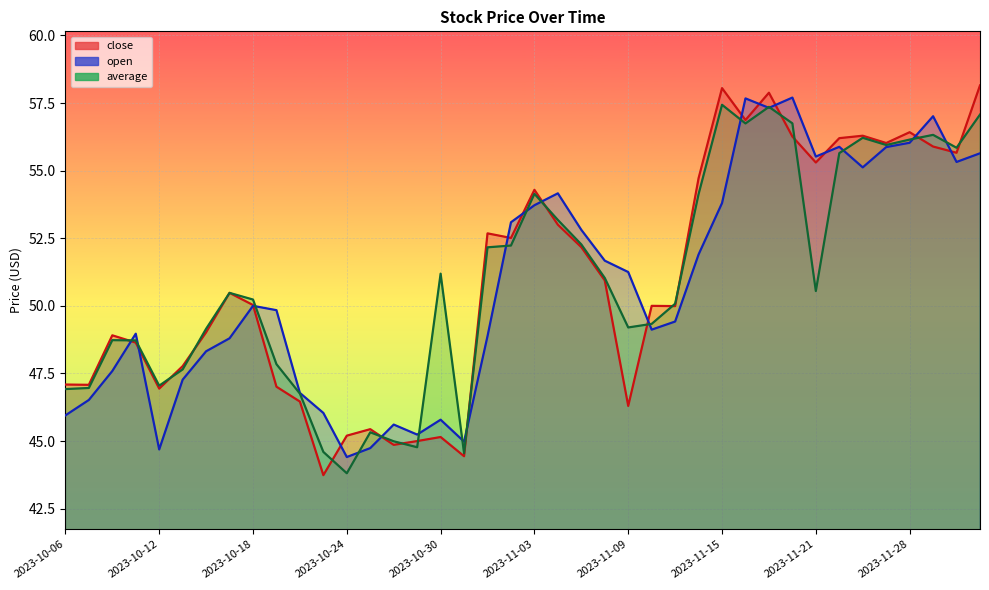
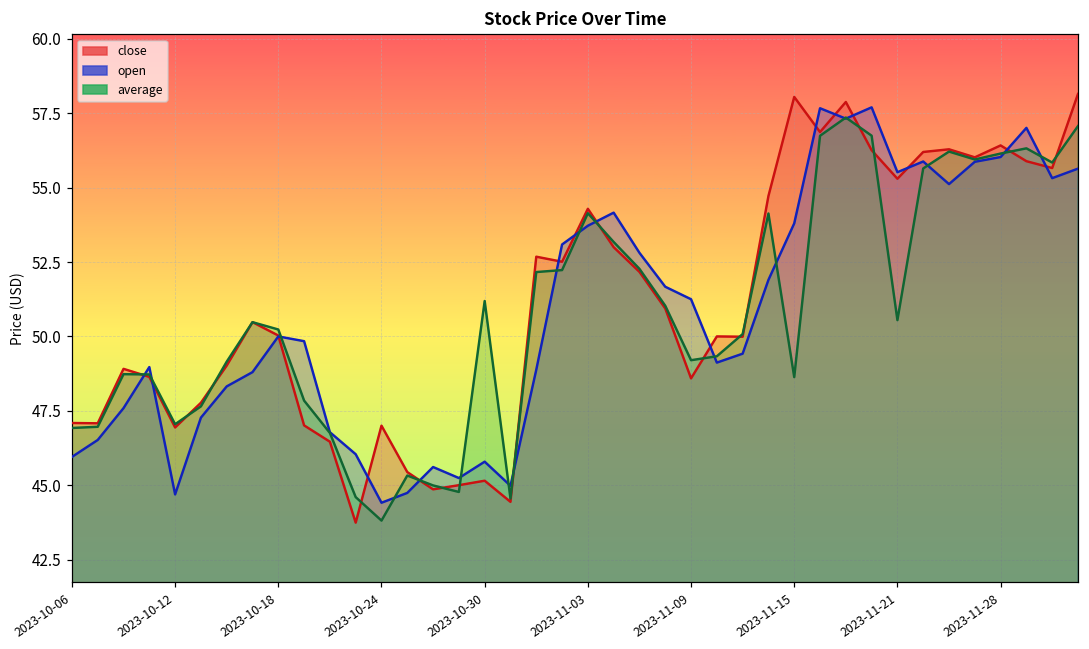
  {
    "close": {
      "2023-10-06": 47.1,
      "2023-10-12": 46.9,
-     "2023-10-24": 45.2,
+     "2023-10-24": 47.0,
      "2023-10-30": 45.2,
      "2023-11-03": 54.3,
-     "2023-11-09": 46.3,
+     "2023-11-09": 48.6,
      "2023-11-15": 58.1,
      "2023-11-21": 55.3,
      "2023-11-28": 56.4
    },
    "open": {
      "2023-10-06": 46.0,
      "2023-10-12": 44.7,
      "2023-10-24": 44.4,
      "2023-10-30": 45.8,
      "2023-11-03": 53.7,
      "2023-11-09": 51.3,
      "2023-11-15": 53.8,
      "2023-11-21": 55.5,
      "2023-11-28": 56.0
    },
    "average": {
      "2023-10-06": 46.9,
      "2023-10-12": 47.0,
      "2023-10-18": 50.2,
      "2023-10-24": 43.8,
      "2023-10-30": 51.2,
      "2023-11-03": 54.1,
      "2023-11-09": 49.2,
-     "2023-11-15": 57.4,
+     "2023-11-15": 48.6,
      "2023-11-21": 50.5,
      "2023-11-28": 56.1
    }
  }
